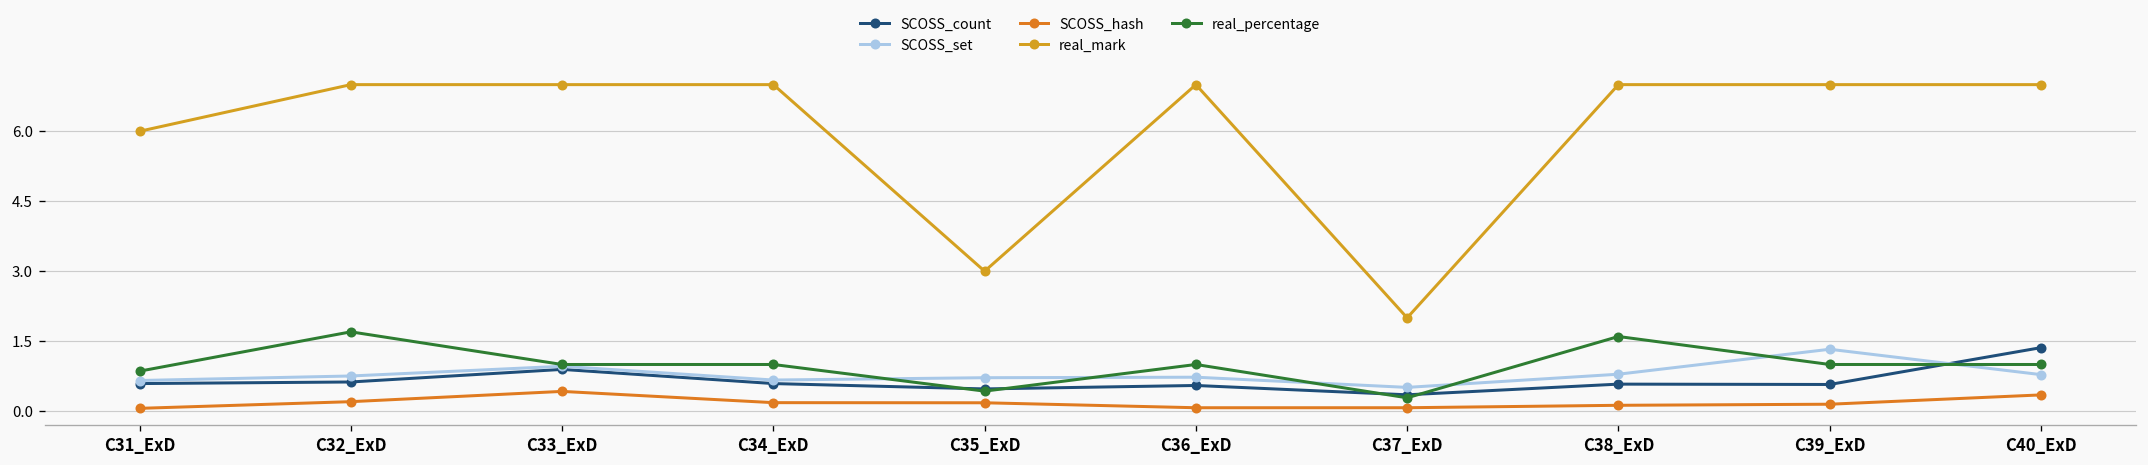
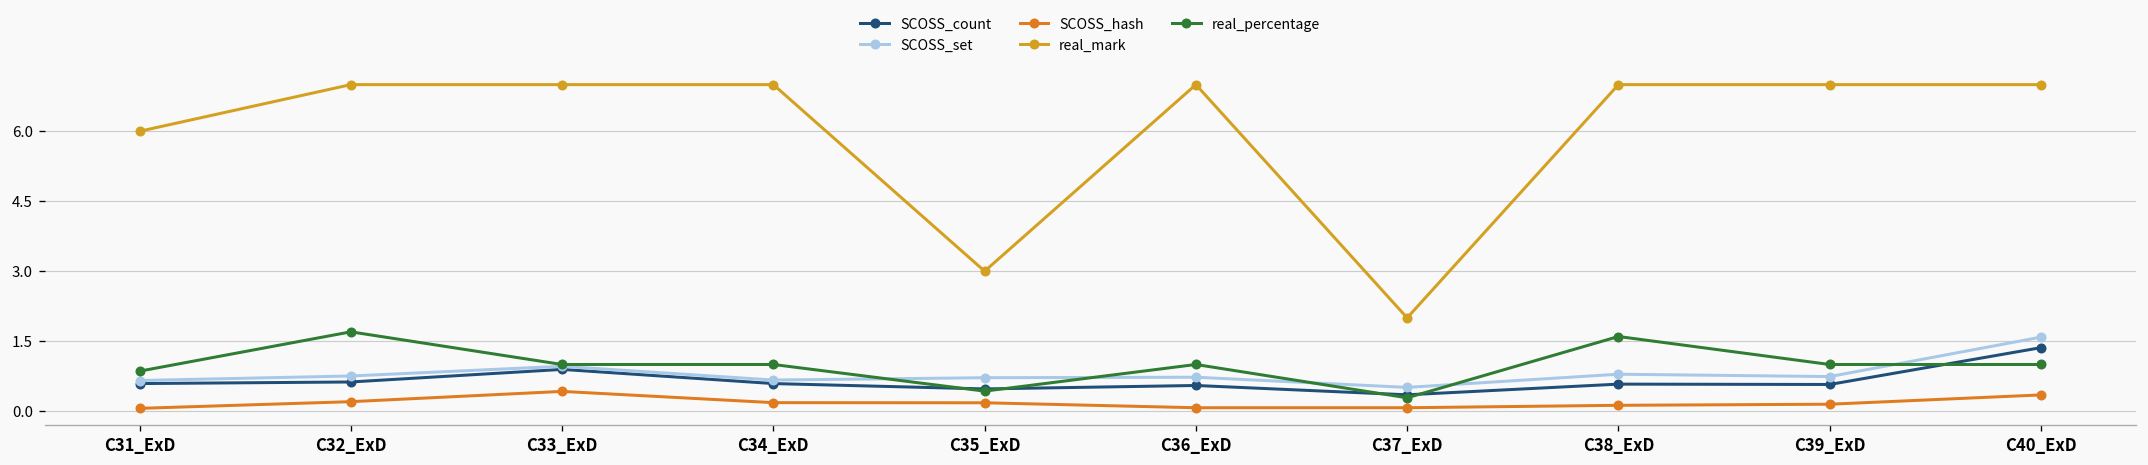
  {
    "SCOSS_count": {
      "C32_ExD": 0.6,
      "C33_ExD": 0.9,
      "C34_ExD": 0.6,
      "C36_ExD": 0.6,
      "C38_ExD": 0.6,
      "C39_ExD": 0.6,
      "C40_ExD": 1.4
    },
    "SCOSS_set": {
      "C32_ExD": 0.8,
      "C34_ExD": 0.7,
      "C35_ExD": 0.7,
      "C36_ExD": 0.7,
      "C37_ExD": 0.5,
      "C38_ExD": 0.8,
-     "C39_ExD": 1.3,
-     "C40_ExD": 0.8
+     "C39_ExD": 0.7,
+     "C40_ExD": 1.6
    },
    "real_percentage": {
      "C31_ExD": 0.9,
      "C32_ExD": 1.7,
      "C34_ExD": 1.0,
      "C36_ExD": 1.0,
      "C38_ExD": 1.6,
      "C39_ExD": 1.0,
      "C40_ExD": 1.0
    }
  }
